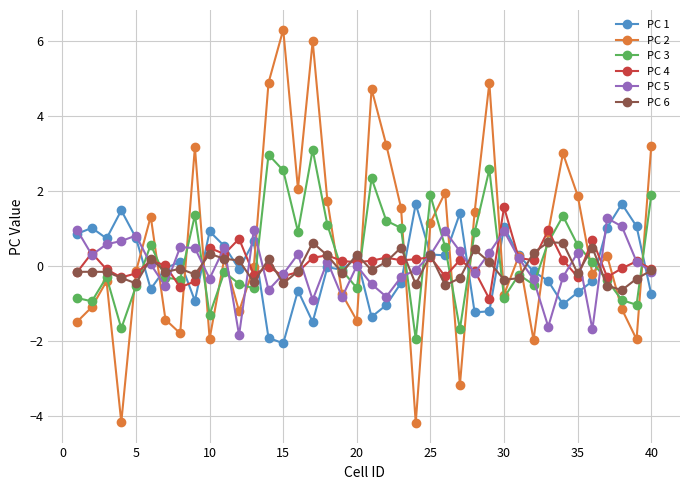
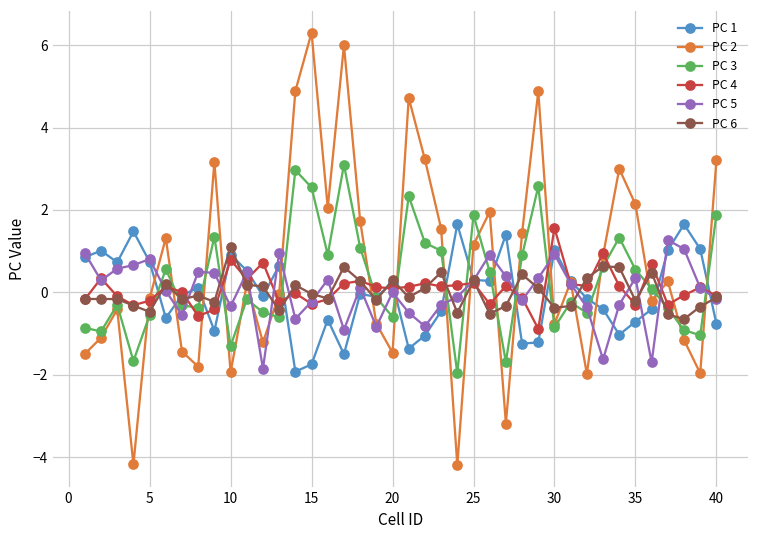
  {
    "PC 1": {
      "10": 0.9,
-     "15": -2.1,
+     "15": -1.7,
      "20": 0.2,
      "30": 1.0,
      "35": -0.7,
      "40": -0.8
    },
    "PC 2": {
      "10": -1.9,
      "15": 6.3,
      "20": -1.5,
      "25": 1.2,
      "30": -0.8,
-     "35": 1.9,
+     "35": 2.1,
      "40": 3.2
    },
    "PC 3": {
      "5": -0.6,
      "10": -1.3,
      "15": 2.5,
      "20": -0.6,
      "25": 1.9,
      "30": -0.9,
      "35": 0.6,
      "40": 1.9
    },
    "PC 4": {
-     "10": 0.5,
+     "10": 0.8,
      "20": 0.1,
      "30": 1.6,
      "35": -0.3
    },
    "PC 5": {
      "10": -0.3,
      "20": 0.0,
      "30": 0.9,
      "35": 0.4
    },
    "PC 6": {
      "5": -0.5,
-     "10": 0.3,
-     "15": -0.5,
+     "10": 1.1,
+     "15": 0.0,
      "20": 0.3,
      "30": -0.4,
      "35": -0.2
    }
  }
